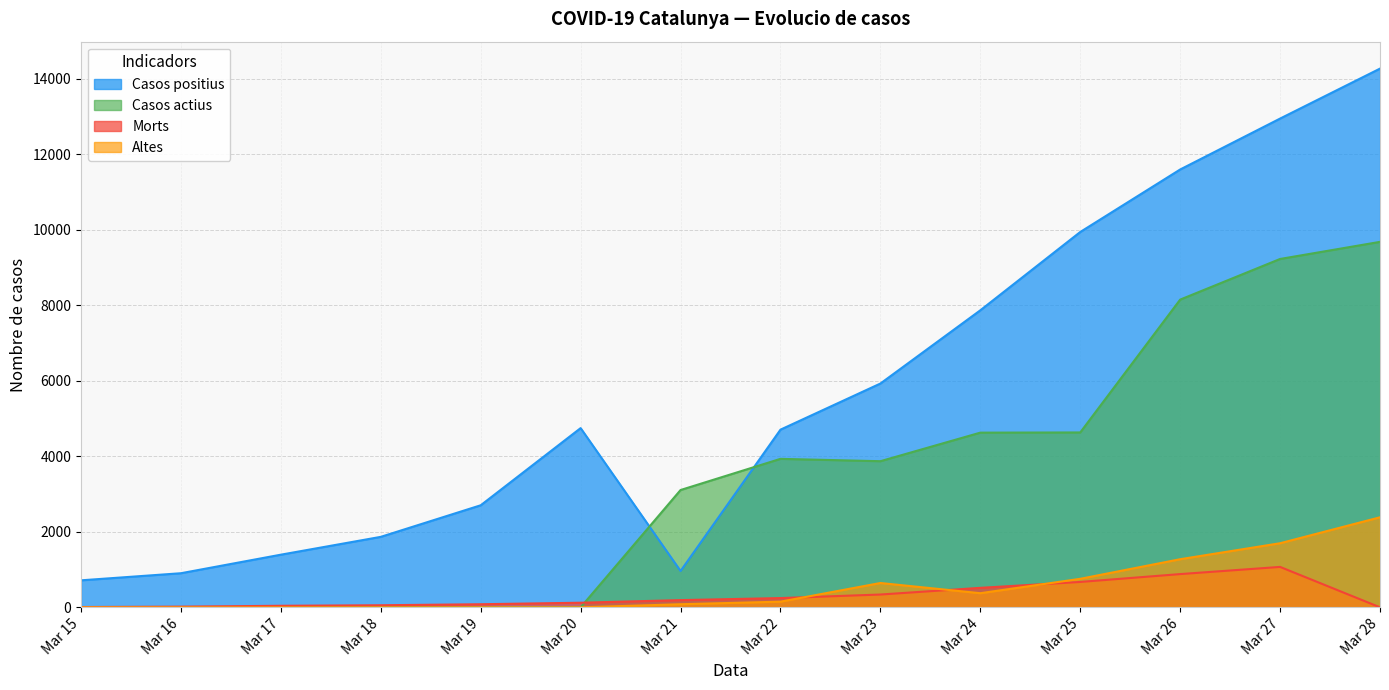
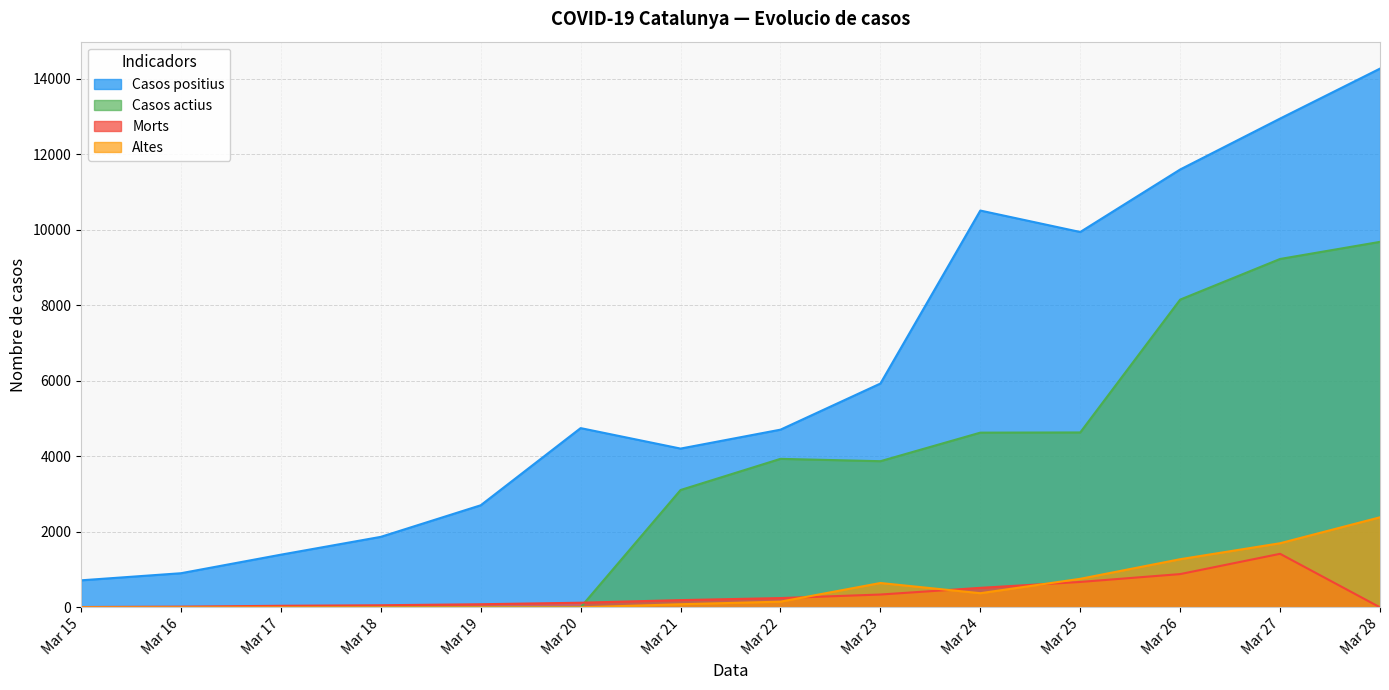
  {
    "Casos positius": {
      "Mar 15": 700,
      "Mar 16": 900,
      "Mar 17": 1400,
      "Mar 18": 1900,
      "Mar 19": 2700,
      "Mar 20": 4700,
-     "Mar 21": 1000,
+     "Mar 21": 4200,
      "Mar 22": 4700,
      "Mar 23": 5900,
-     "Mar 24": 7900,
+     "Mar 24": 10500,
      "Mar 25": 9900,
      "Mar 26": 11600,
      "Mar 27": 12900,
      "Mar 28": 14300
    },
    "Casos actius": {
      "Mar 21": 3100,
      "Mar 22": 3900,
      "Mar 23": 3900,
      "Mar 24": 4600,
      "Mar 25": 4600,
      "Mar 26": 8100,
      "Mar 27": 9200,
      "Mar 28": 9700
    },
    "Morts": {
      "Mar 19": 100,
      "Mar 20": 100,
      "Mar 21": 200,
      "Mar 22": 200,
      "Mar 23": 300,
      "Mar 24": 500,
      "Mar 25": 700,
      "Mar 26": 900,
-     "Mar 27": 1100,
+     "Mar 27": 1400,
      "Mar 28": 0
    },
    "Altes": {
      "Mar 21": 100,
      "Mar 22": 200,
      "Mar 23": 600,
      "Mar 24": 400,
      "Mar 25": 800,
      "Mar 26": 1300,
      "Mar 27": 1700,
      "Mar 28": 2400
    }
  }
